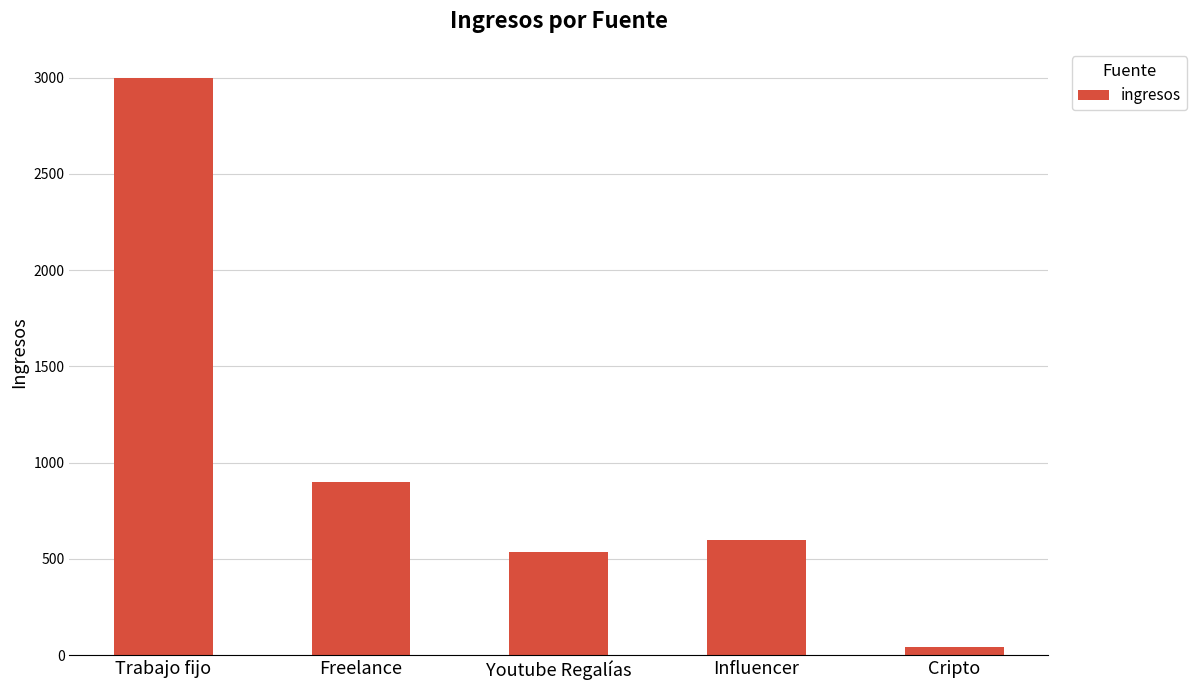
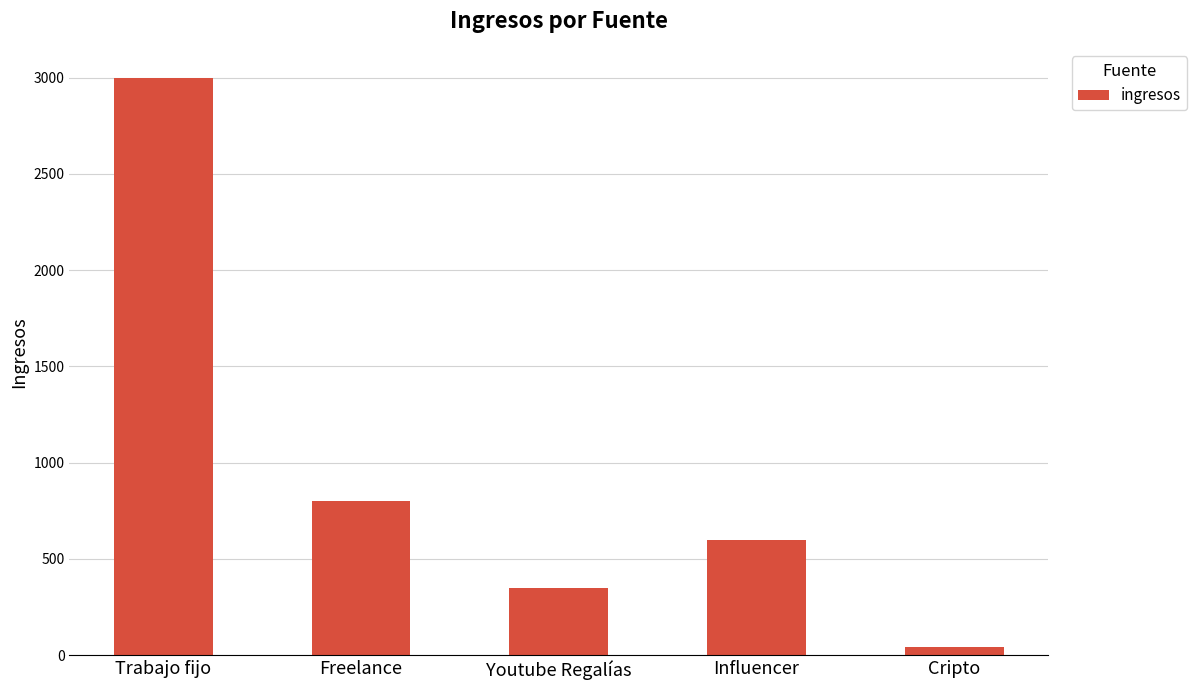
  {
    "Trabajo fijo": 3000,
-   "Freelance": 900,
-   "Youtube Regalías": 530,
+   "Freelance": 800,
+   "Youtube Regalías": 350,
    "Influencer": 600,
    "Cripto": 40
  }
